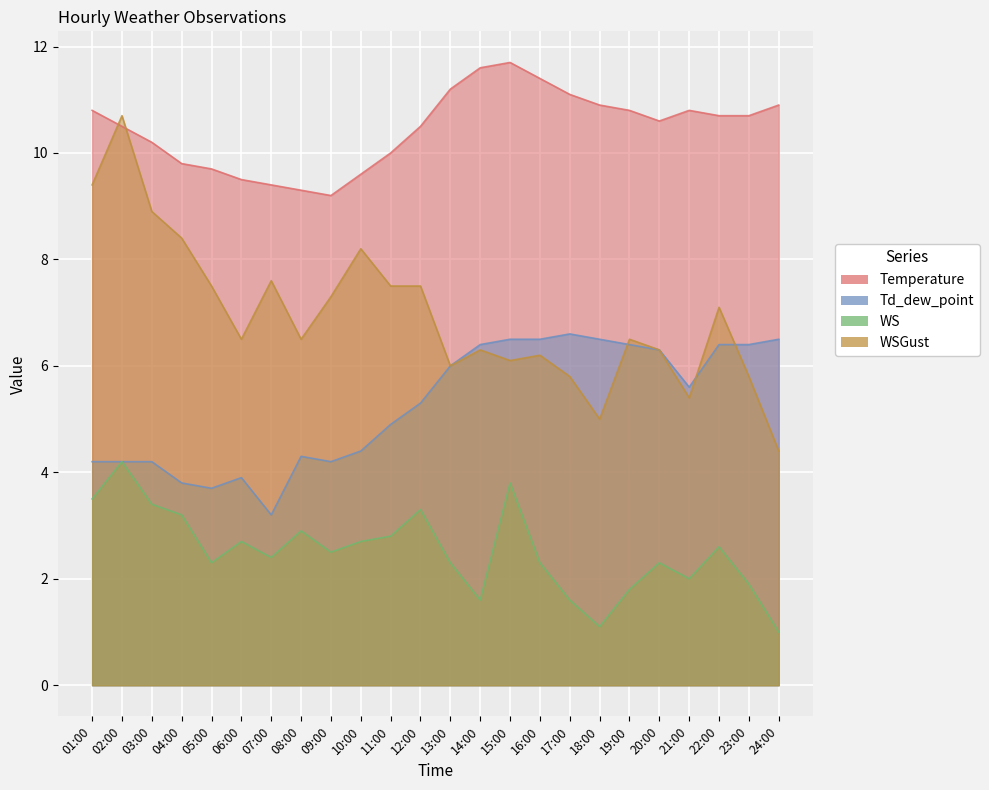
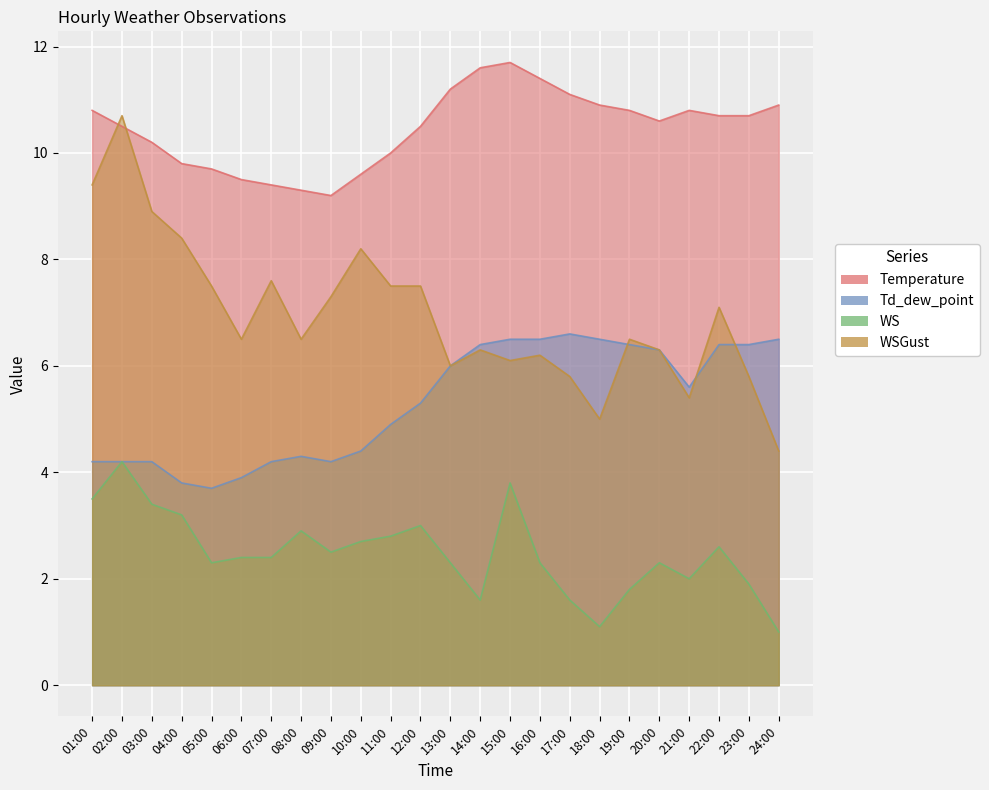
  {
    "Td_dew_point": {
      "01:00": 4.2,
      "03:00": 4.2,
      "04:00": 3.8,
      "05:00": 3.7,
      "06:00": 3.9,
-     "07:00": 3.2,
+     "07:00": 4.2,
      "08:00": 4.3,
      "09:00": 4.2,
      "10:00": 4.4,
      "11:00": 4.9,
      "12:00": 5.3,
      "14:00": 6.4,
      "15:00": 6.5,
      "16:00": 6.5,
      "17:00": 6.6,
      "18:00": 6.5,
      "19:00": 6.4,
      "21:00": 5.6,
      "22:00": 6.4,
      "23:00": 6.4,
      "24:00": 6.5
    },
    "WS": {
      "01:00": 3.5,
      "03:00": 3.4,
      "04:00": 3.2,
      "05:00": 2.3,
-     "06:00": 2.7,
+     "06:00": 2.4,
      "07:00": 2.4,
      "08:00": 2.9,
      "09:00": 2.5,
      "10:00": 2.7,
      "11:00": 2.8,
-     "12:00": 3.3,
+     "12:00": 3.0,
      "13:00": 2.3,
      "14:00": 1.6,
      "15:00": 3.8,
      "16:00": 2.3,
      "17:00": 1.6,
      "18:00": 1.1,
      "19:00": 1.8,
      "20:00": 2.3,
      "21:00": 2.0,
      "22:00": 2.6,
      "23:00": 1.9,
      "24:00": 1.0
    }
  }
